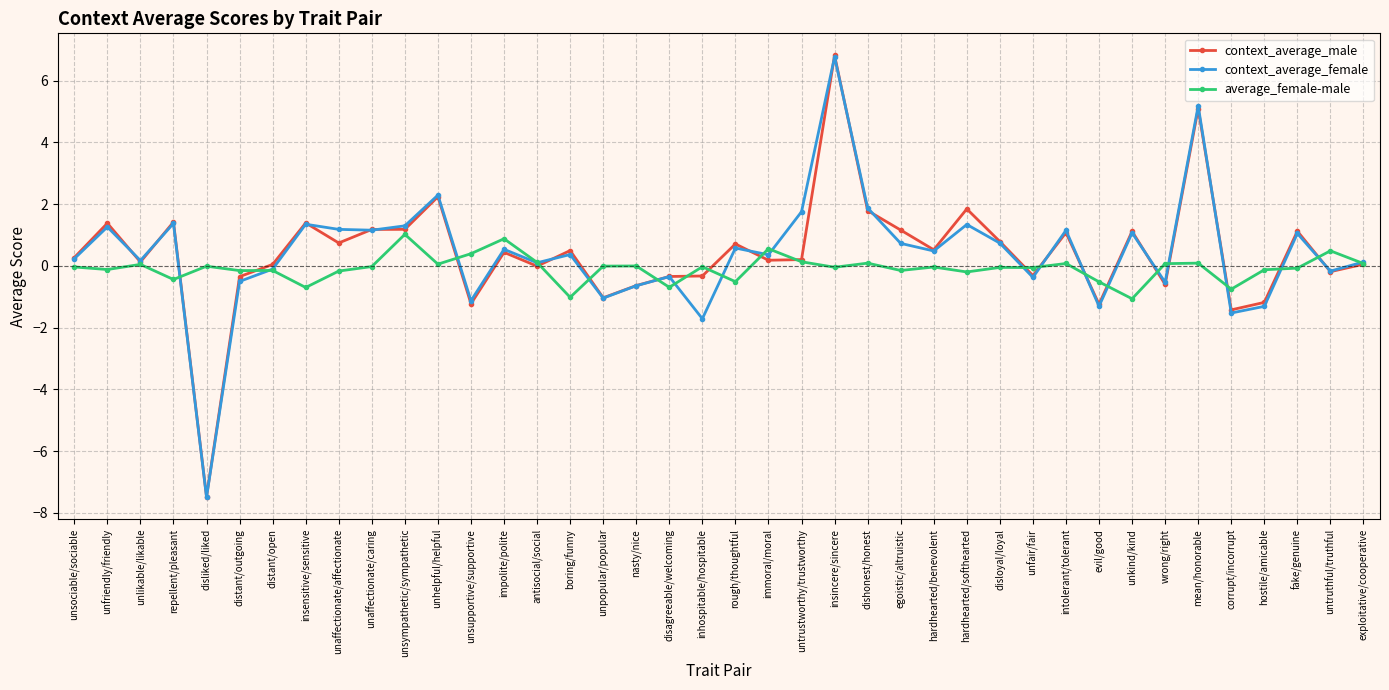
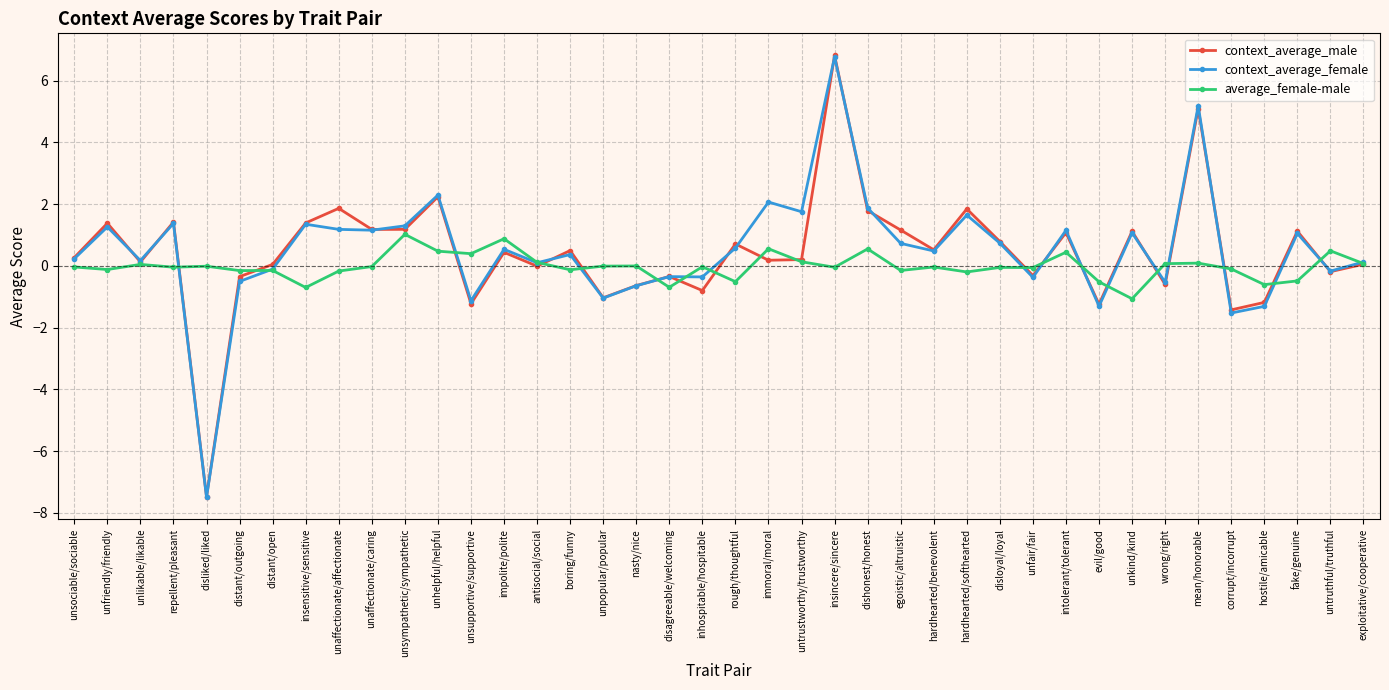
  {
    "context_average_male": {
      "unfriendly/friendly": 1.4,
      "distant/outgoing": -0.4,
      "distant/open": 0.0,
-     "unaffectionate/affectionate": 0.7,
+     "unaffectionate/affectionate": 1.9,
      "unsympathetic/sympathetic": 1.2,
      "unsupportive/supportive": -1.2,
      "impolite/polite": 0.4,
      "antisocial/social": 0.0,
      "boring/funny": 0.5,
-     "inhospitable/hospitable": -0.3,
+     "inhospitable/hospitable": -0.8,
      "rough/thoughtful": 0.7,
      "immoral/moral": 0.2,
      "dishonest/honest": 1.8,
      "egoistic/altruistic": 1.2,
      "hardhearted/softhearted": 1.8,
      "mean/honorable": 5.1,
      "corrupt/incorrupt": -1.4,
      "hostile/amicable": -1.2
    },
    "context_average_female": {
      "unfriendly/friendly": 1.3,
      "distant/outgoing": -0.5,
      "unaffectionate/affectionate": 1.2,
      "unsympathetic/sympathetic": 1.3,
      "unsupportive/supportive": -1.1,
      "impolite/polite": 0.5,
      "boring/funny": 0.4,
-     "inhospitable/hospitable": -1.7,
+     "inhospitable/hospitable": -0.4,
      "rough/thoughtful": 0.6,
-     "immoral/moral": 0.4,
+     "immoral/moral": 2.1,
      "untrustworthy/trustworthy": 1.8,
      "dishonest/honest": 1.9,
      "egoistic/altruistic": 0.7,
-     "hardhearted/softhearted": 1.3,
+     "hardhearted/softhearted": 1.6,
      "mean/honorable": 5.2,
      "corrupt/incorrupt": -1.5,
      "hostile/amicable": -1.3
    },
    "average_female-male": {
      "unsociable/sociable": 0.0,
      "unfriendly/friendly": -0.1,
-     "repellent/pleasant": -0.4,
+     "repellent/pleasant": 0.0,
      "disliked/liked": 0.0,
      "distant/outgoing": -0.2,
      "insensitive/sensitive": -0.7,
      "unaffectionate/affectionate": -0.2,
      "unaffectionate/caring": 0.0,
      "unsympathetic/sympathetic": 1.0,
-     "unhelpful/helpful": 0.1,
+     "unhelpful/helpful": 0.5,
      "unsupportive/supportive": 0.4,
      "impolite/polite": 0.9,
-     "boring/funny": -1.0,
+     "boring/funny": -0.1,
      "unpopular/popular": 0.0,
      "nasty/nice": 0.0,
      "disagreeable/welcoming": -0.7,
      "inhospitable/hospitable": 0.0,
      "rough/thoughtful": -0.5,
      "immoral/moral": 0.6,
      "insincere/sincere": 0.0,
-     "dishonest/honest": 0.1,
+     "dishonest/honest": 0.5,
      "egoistic/altruistic": -0.2,
      "hardhearted/benevolent": 0.0,
      "hardhearted/softhearted": -0.2,
      "disloyal/loyal": -0.1,
      "unfair/fair": -0.1,
-     "intolerant/tolerant": 0.1,
+     "intolerant/tolerant": 0.4,
      "evil/good": -0.5,
      "unkind/kind": -1.1,
      "wrong/right": 0.1,
      "mean/honorable": 0.1,
-     "corrupt/incorrupt": -0.8,
-     "hostile/amicable": -0.1,
-     "fake/genuine": -0.1,
+     "corrupt/incorrupt": -0.1,
+     "hostile/amicable": -0.6,
+     "fake/genuine": -0.5,
      "untruthful/truthful": 0.5
    }
  }
